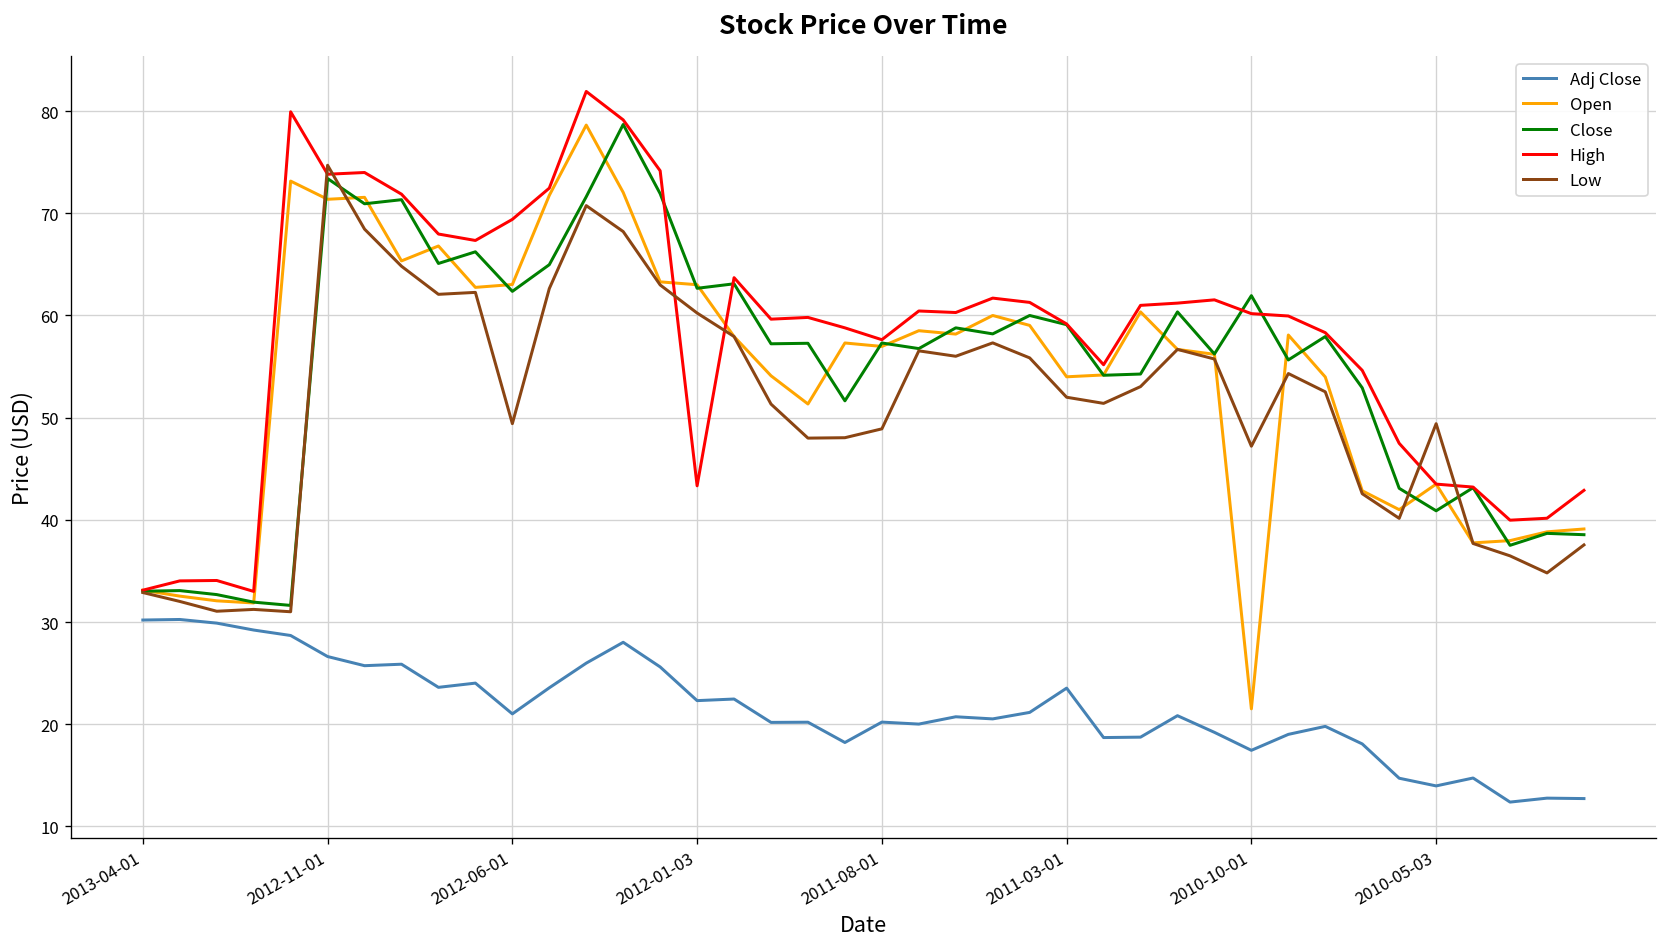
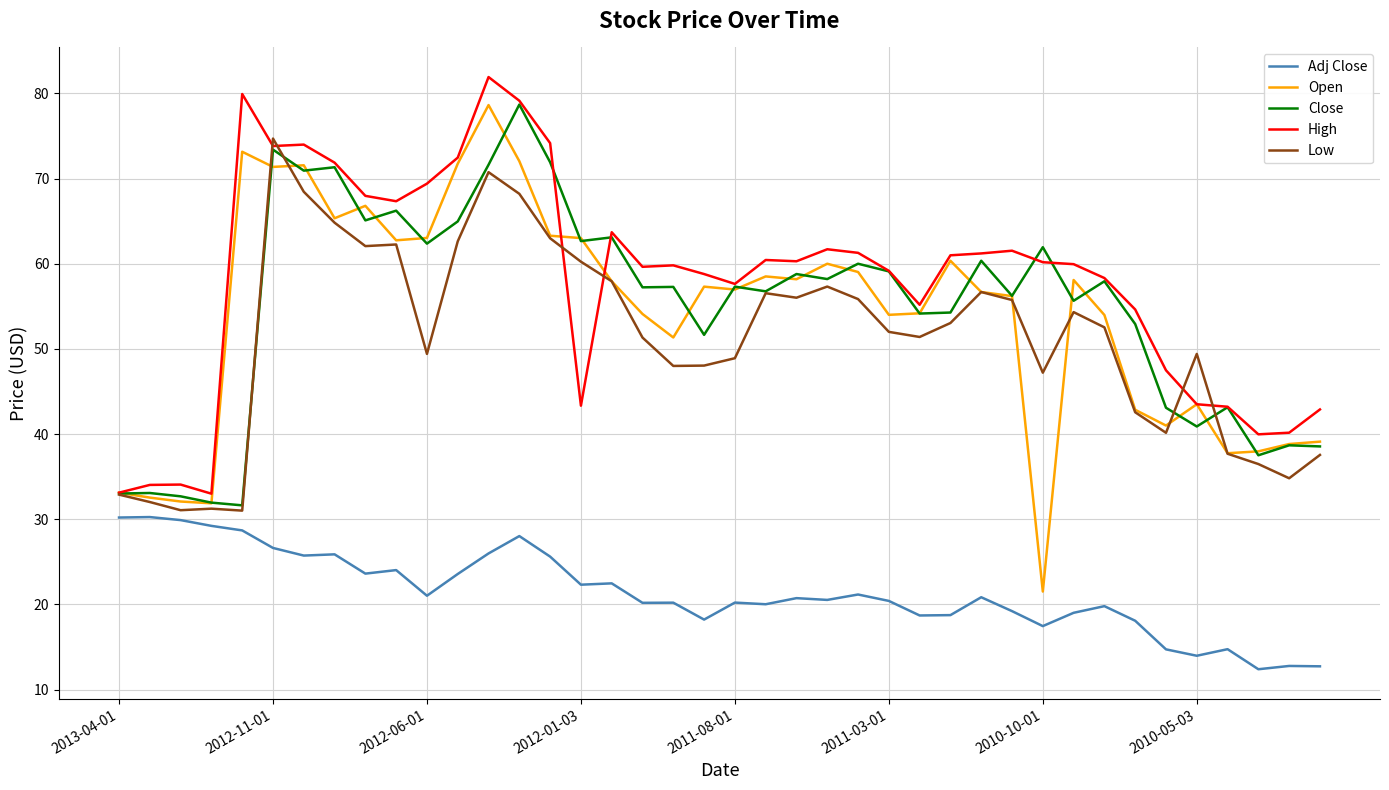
  {
    "Adj Close": {
      "2013-04-01": 30,
      "2012-11-01": 27,
      "2012-06-01": 21,
      "2012-01-03": 22,
      "2011-08-01": 20,
-     "2011-03-01": 24,
+     "2011-03-01": 20,
      "2010-10-01": 17,
      "2010-05-03": 14
    },
    "Open": {
      "2012-11-01": 71,
      "2012-06-01": 63,
      "2012-01-03": 63,
      "2011-08-01": 57,
      "2011-03-01": 54,
      "2010-10-01": 22
    },
    "Close": {
      "2012-11-01": 73,
      "2012-06-01": 62,
      "2012-01-03": 63,
      "2011-08-01": 57,
      "2010-10-01": 62,
      "2010-05-03": 41
    },
    "High": {
      "2012-11-01": 74,
      "2012-06-01": 69,
      "2012-01-03": 43,
      "2011-08-01": 58,
      "2010-10-01": 60
    },
    "Low": {
      "2012-11-01": 75,
      "2012-06-01": 49,
      "2012-01-03": 60,
      "2011-08-01": 49,
      "2011-03-01": 52,
      "2010-10-01": 47,
      "2010-05-03": 49
    }
  }
